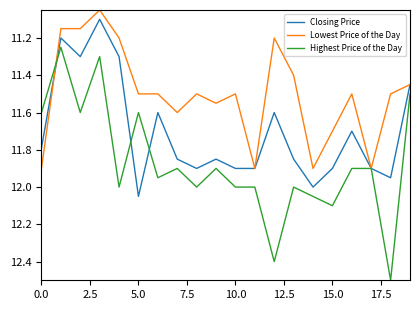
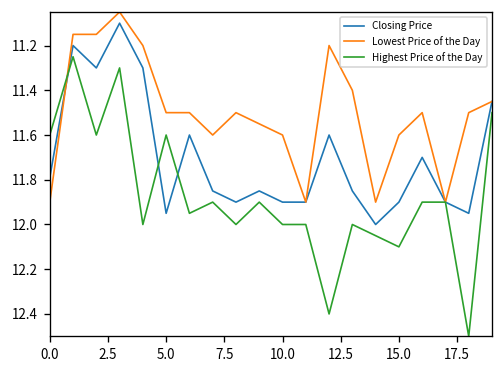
  {
    "Closing Price": {
      "0.0": 11.79,
-     "5.0": 12.05,
+     "5.0": 11.95,
      "10.0": 11.90,
      "15.0": 11.90
    },
    "Lowest Price of the Day": {
      "0.0": 11.9,
      "5.0": 11.5,
-     "10.0": 11.5,
-     "15.0": 11.7
+     "10.0": 11.6,
+     "15.0": 11.6
    },
    "Highest Price of the Day": {
      "0.0": 11.60,
      "5.0": 11.60,
      "10.0": 12.00,
      "15.0": 12.10
    }
  }
